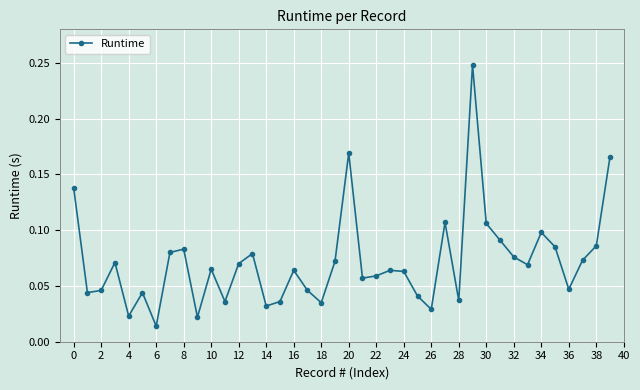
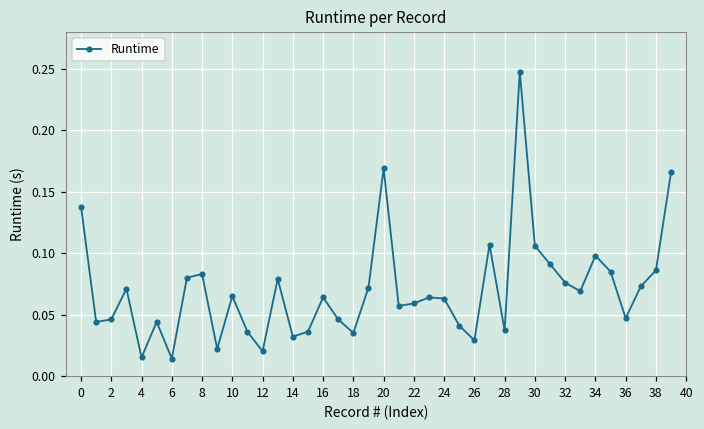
  {
    "0": 0.138,
    "2": 0.046,
-   "4": 0.023,
+   "4": 0.015,
    "6": 0.014,
    "8": 0.083,
    "10": 0.065,
-   "12": 0.07,
+   "12": 0.02,
    "14": 0.032,
    "16": 0.064,
    "18": 0.035,
    "20": 0.169,
    "22": 0.059,
    "24": 0.063,
    "26": 0.029,
    "28": 0.037,
    "30": 0.106,
    "32": 0.076,
    "34": 0.098,
    "36": 0.047,
    "38": 0.086
  }
